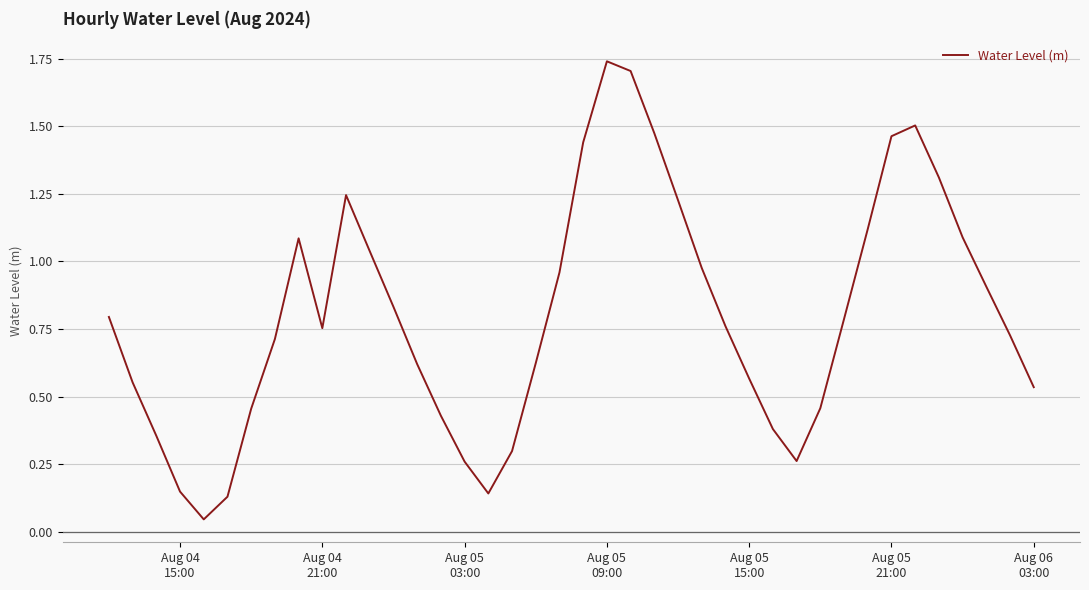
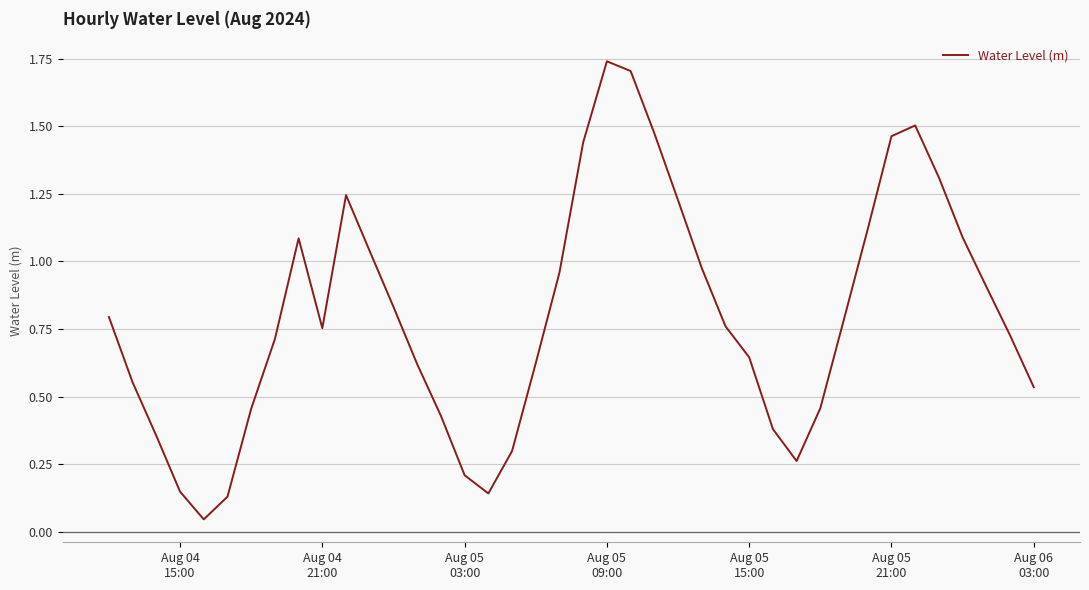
  {
    "Aug 04 15:00": 0.15,
    "Aug 04 21:00": 0.75,
-   "Aug 05 03:00": 0.26,
+   "Aug 05 03:00": 0.21,
    "Aug 05 09:00": 1.74,
-   "Aug 05 15:00": 0.57,
+   "Aug 05 15:00": 0.65,
    "Aug 05 21:00": 1.46,
    "Aug 06 03:00": 0.53
  }
